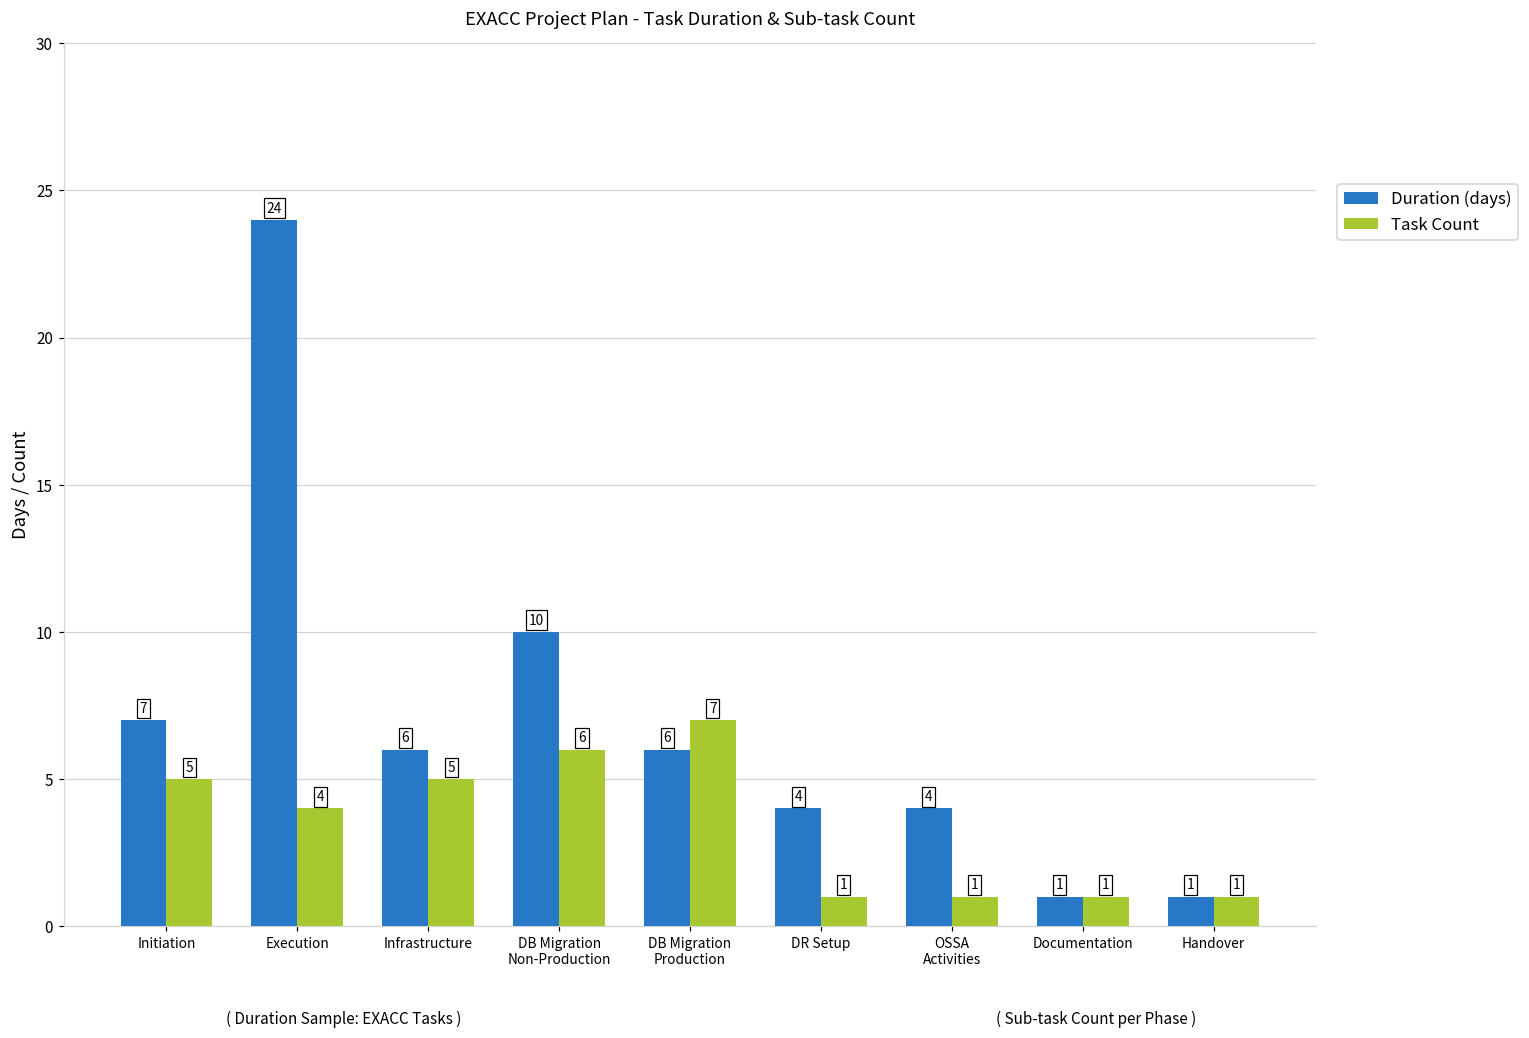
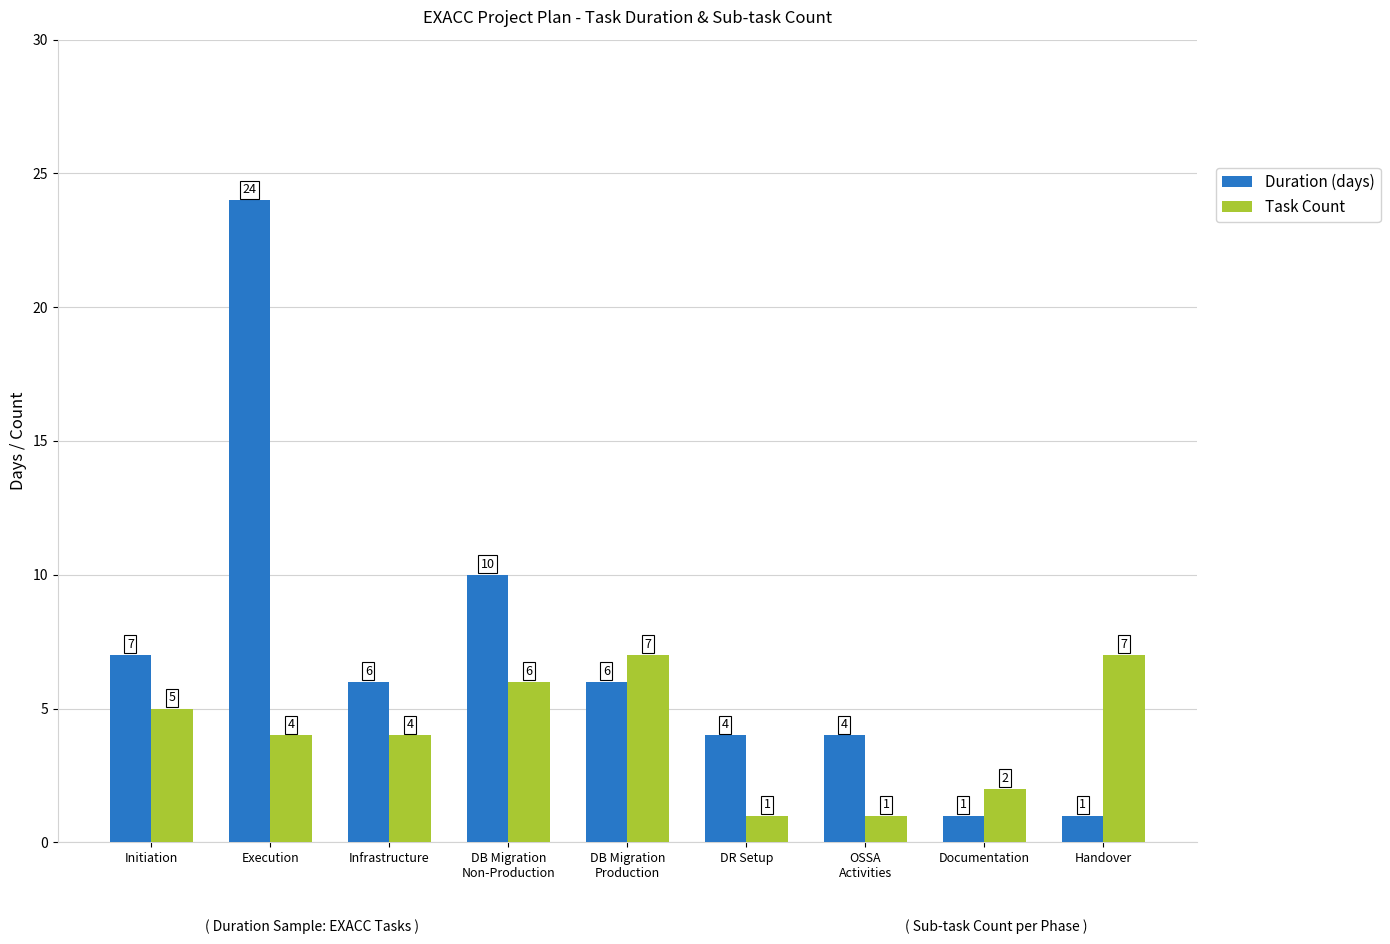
  {
    "Task Count": {
-     "Infrastructure": 5,
-     "Documentation": 1,
-     "Handover": 1
+     "Infrastructure": 4,
+     "Documentation": 2,
+     "Handover": 7
    }
  }
